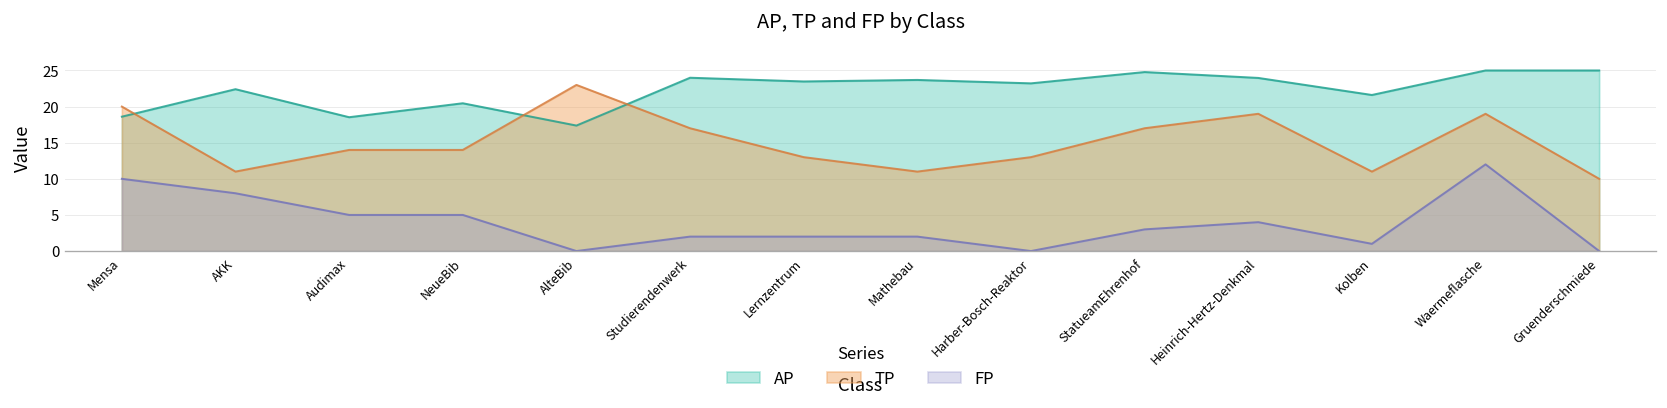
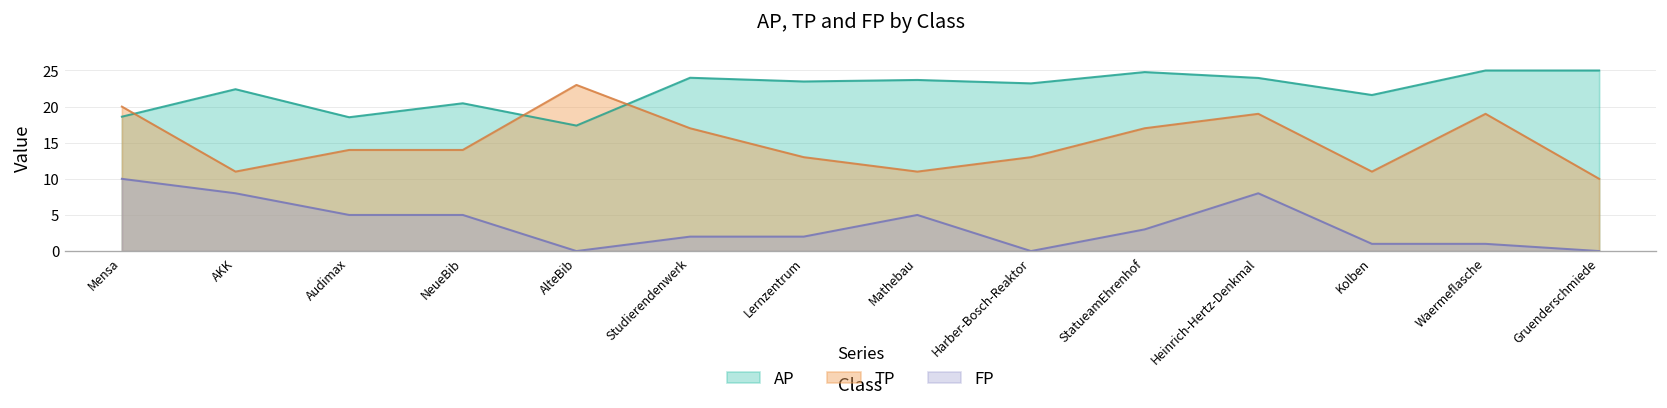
  {
    "AP": {
      "Mensa": 19,
      "AKK": 22,
      "Audimax": 19,
      "NeueBib": 20,
      "AlteBib": 17,
      "Studierendenwerk": 24,
      "Lernzentrum": 23,
      "Mathebau": 24,
      "Harber-Bosch-Reaktor": 23,
      "StatueamEhrenhof": 25,
      "Heinrich-Hertz-Denkmal": 24,
      "Kolben": 22,
      "Waermeflasche": 25,
      "Gruenderschmiede": 25
    },
    "TP": {
      "Mensa": 20,
      "AKK": 11,
      "Audimax": 14,
      "NeueBib": 14,
      "AlteBib": 23,
      "Studierendenwerk": 17,
      "Lernzentrum": 13,
      "Mathebau": 11,
      "Harber-Bosch-Reaktor": 13,
      "StatueamEhrenhof": 17,
      "Heinrich-Hertz-Denkmal": 19,
      "Kolben": 11,
      "Waermeflasche": 19,
      "Gruenderschmiede": 10
    },
    "FP": {
      "Mensa": 10,
      "AKK": 8,
      "Audimax": 5,
      "NeueBib": 5,
      "AlteBib": 0,
      "Studierendenwerk": 2,
      "Lernzentrum": 2,
-     "Mathebau": 2,
+     "Mathebau": 5,
      "Harber-Bosch-Reaktor": 0,
      "StatueamEhrenhof": 3,
-     "Heinrich-Hertz-Denkmal": 4,
+     "Heinrich-Hertz-Denkmal": 8,
      "Kolben": 1,
-     "Waermeflasche": 12,
+     "Waermeflasche": 1,
      "Gruenderschmiede": 0
    }
  }
